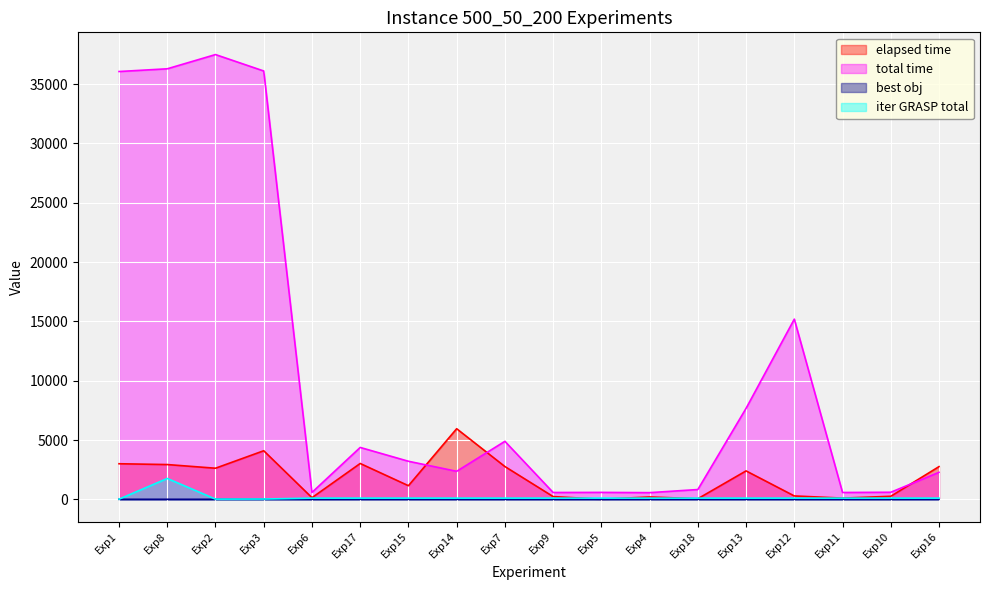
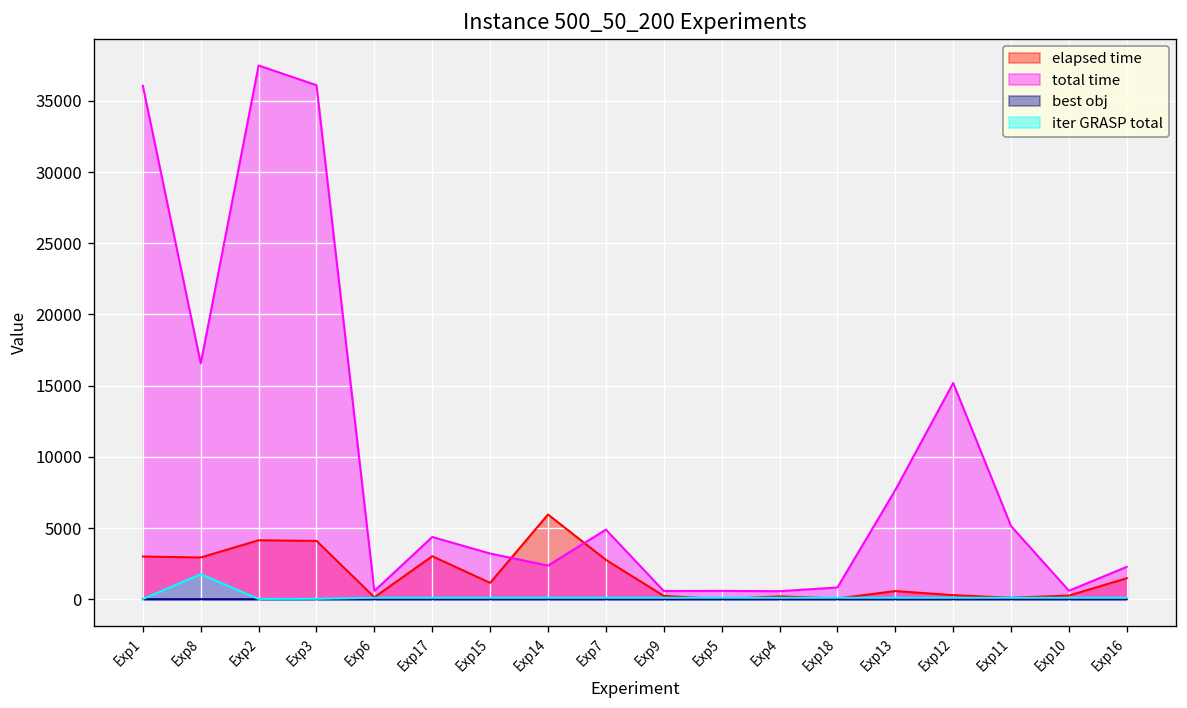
  {
    "elapsed time": {
      "Exp1": 3000,
      "Exp8": 2900,
-     "Exp2": 2600,
+     "Exp2": 4100,
      "Exp3": 4100,
      "Exp17": 3000,
      "Exp15": 1100,
      "Exp14": 6000,
      "Exp7": 2800,
-     "Exp13": 2400,
-     "Exp16": 2800
+     "Exp13": 600,
+     "Exp16": 1500
    },
    "total time": {
      "Exp1": 36100,
-     "Exp8": 36300,
+     "Exp8": 16600,
      "Exp2": 37500,
      "Exp3": 36100,
      "Exp6": 600,
      "Exp17": 4400,
      "Exp15": 3200,
      "Exp14": 2400,
      "Exp7": 4900,
      "Exp9": 600,
      "Exp5": 600,
      "Exp4": 600,
      "Exp18": 800,
      "Exp13": 7700,
      "Exp12": 15200,
-     "Exp11": 600,
+     "Exp11": 5100,
      "Exp10": 600,
      "Exp16": 2300
    },
    "best obj": {
      "Exp8": 0
    },
    "iter GRASP total": {
      "Exp8": 1800
    }
  }
